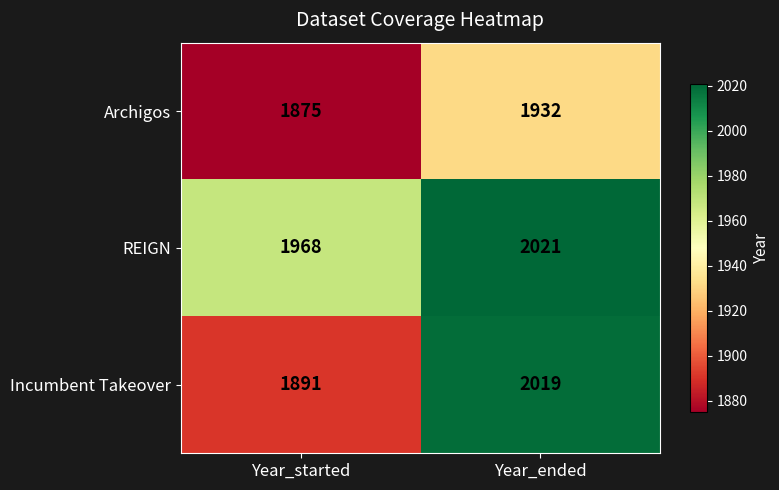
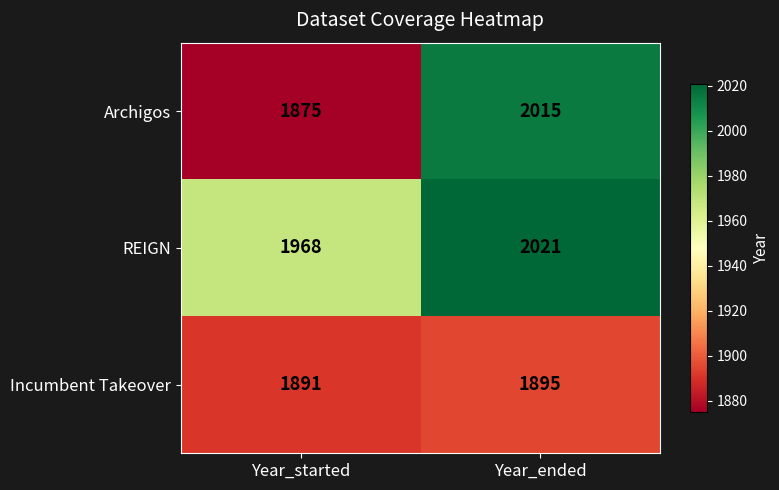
  {
    "Archigos": {
      "Year_started": 1875,
-     "Year_ended": 1932
+     "Year_ended": 2015
    },
    "REIGN": {
      "Year_started": 1968,
      "Year_ended": 2021
    },
    "Incumbent Takeover": {
      "Year_started": 1891,
-     "Year_ended": 2019
+     "Year_ended": 1895
    }
  }
